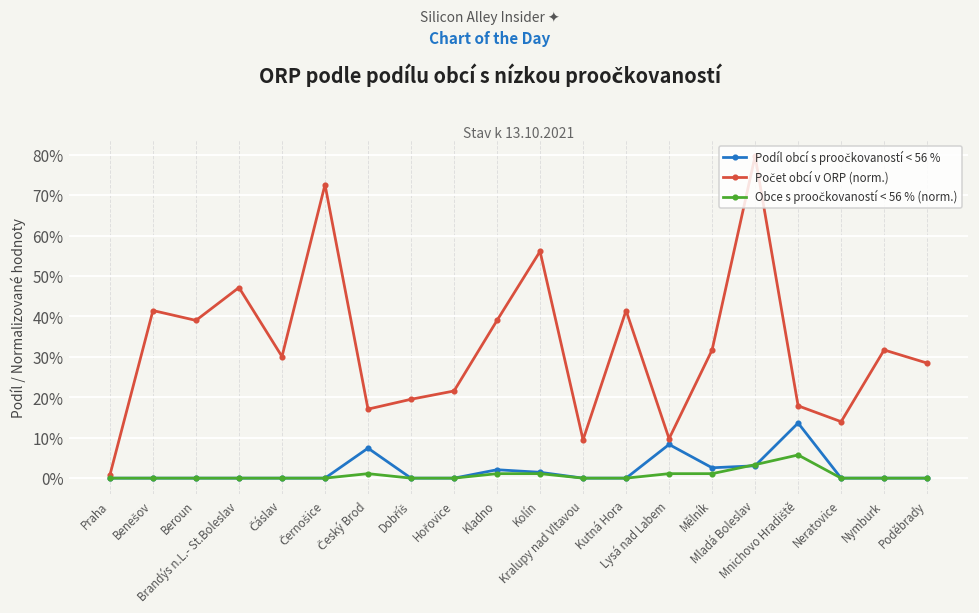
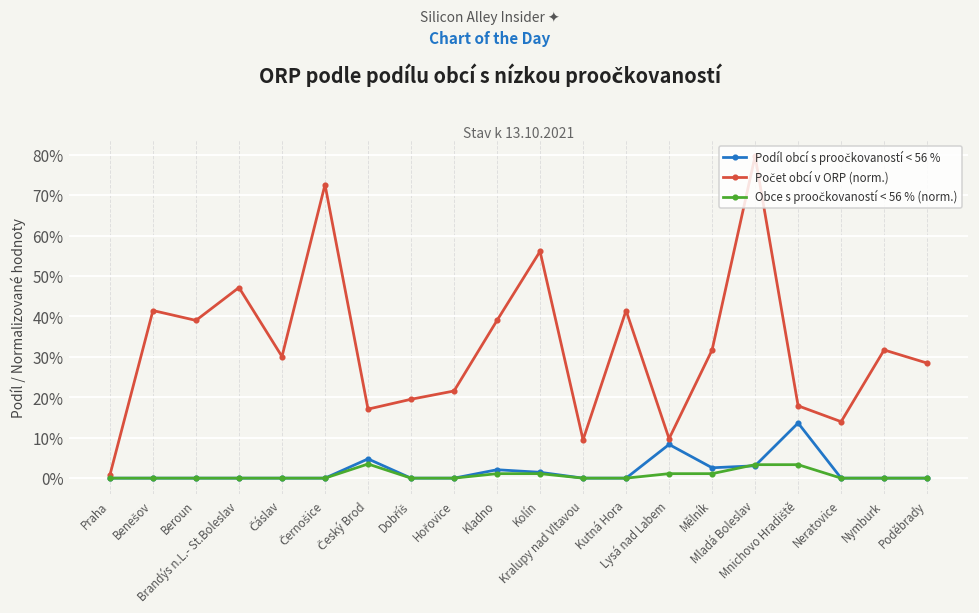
  {
    "Podíl obcí s proočkovaností < 56 %": {
-     "Český Brod": "7%",
+     "Český Brod": "5%",
      "Kladno": "2%",
      "Lysá nad Labem": "8%",
      "Mělník": "3%",
      "Mnichovo Hradiště": "14%"
    },
    "Počet obcí v ORP (norm.)": {
      "Praha": "1%",
      "Benešov": "41%",
      "Beroun": "39%",
      "Brandýs n.L.- St.Boleslav": "47%",
      "Čáslav": "30%",
      "Černošice": "73%",
      "Český Brod": "17%",
      "Dobříš": "20%",
      "Hořovice": "22%",
      "Kladno": "39%",
      "Kolín": "56%",
      "Kralupy nad Vltavou": "9%",
      "Kutná Hora": "41%",
      "Lysá nad Labem": "10%",
      "Mělník": "32%",
      "Mnichovo Hradiště": "18%",
      "Neratovice": "14%",
      "Nymburk": "32%",
      "Poděbrady": "28%"
    },
    "Obce s proočkovaností < 56 % (norm.)": {
-     "Český Brod": "1%",
+     "Český Brod": "3%",
      "Kladno": "1%",
      "Lysá nad Labem": "1%",
      "Mělník": "1%",
-     "Mnichovo Hradiště": "6%"
+     "Mnichovo Hradiště": "3%"
    }
  }
